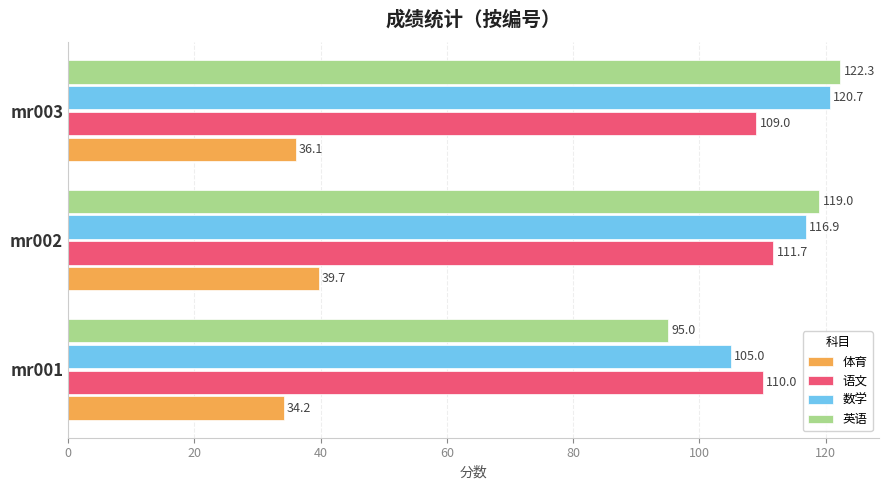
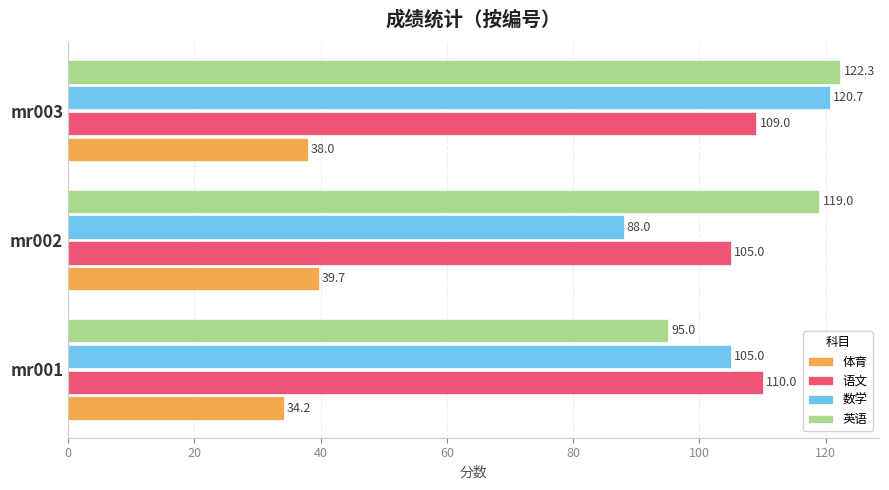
  {
    "体育": {
-     "mr003": 36.1,
+     "mr003": 38.0,
      "mr002": 39.7,
      "mr001": 34.2
    },
    "语文": {
      "mr003": 109.0,
-     "mr002": 111.7,
+     "mr002": 105.0,
      "mr001": 110.0
    },
    "数学": {
      "mr003": 120.7,
-     "mr002": 116.9,
+     "mr002": 88.0,
      "mr001": 105.0
    },
    "英语": {
      "mr003": 122.3,
      "mr002": 119.0,
      "mr001": 95.0
    }
  }
